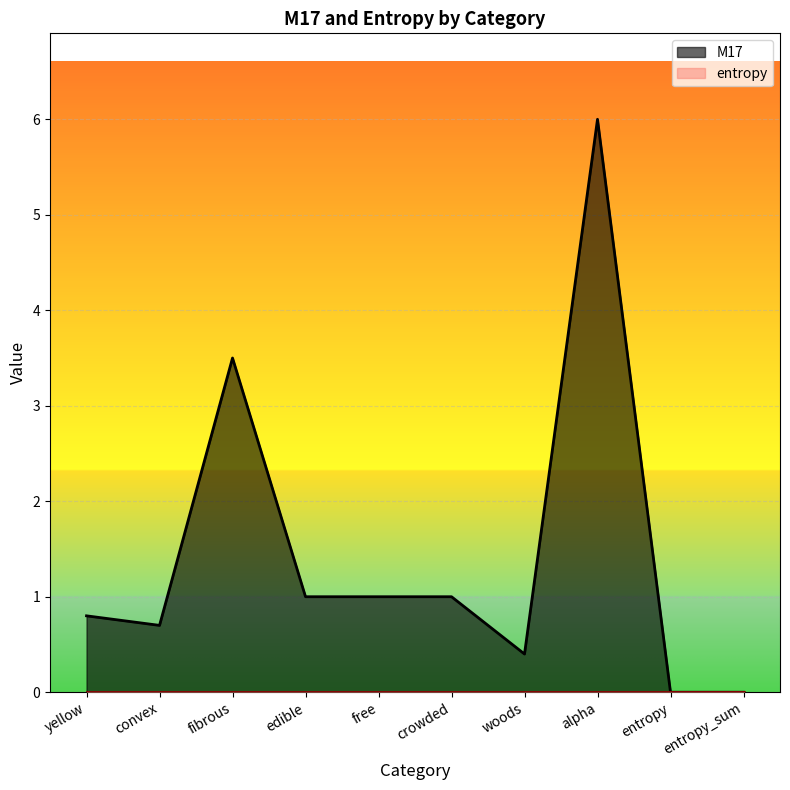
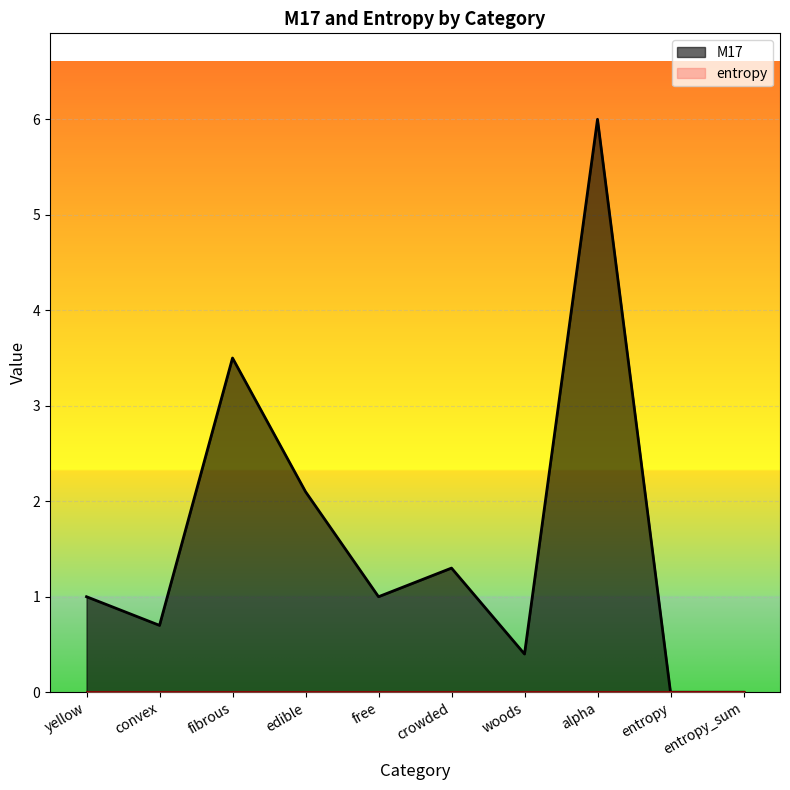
  {
    "M17": {
-     "yellow": 0.8,
+     "yellow": 1.0,
      "convex": 0.7,
      "fibrous": 3.5,
-     "edible": 1.0,
+     "edible": 2.1,
      "free": 1.0,
-     "crowded": 1.0,
+     "crowded": 1.3,
      "woods": 0.4,
      "alpha": 6.0
    },
    "entropy": {
      "yellow": 0.0,
      "convex": 0.0,
      "fibrous": 0.0,
      "edible": 0.0,
      "free": 0.0,
      "crowded": 0.0,
      "woods": 0.0,
      "alpha": 0.0
    }
  }
